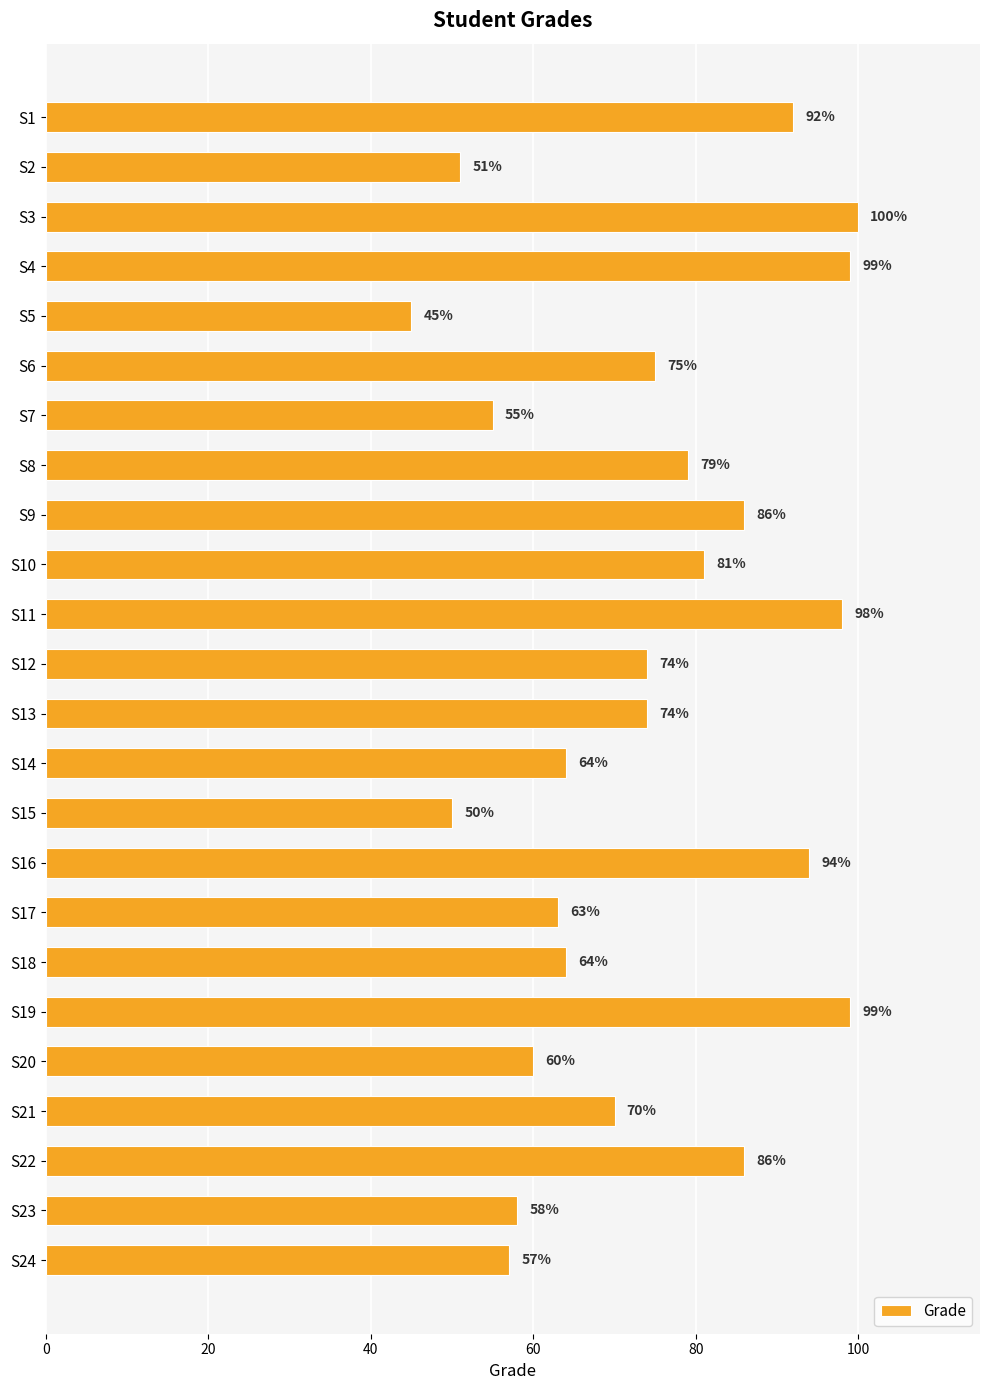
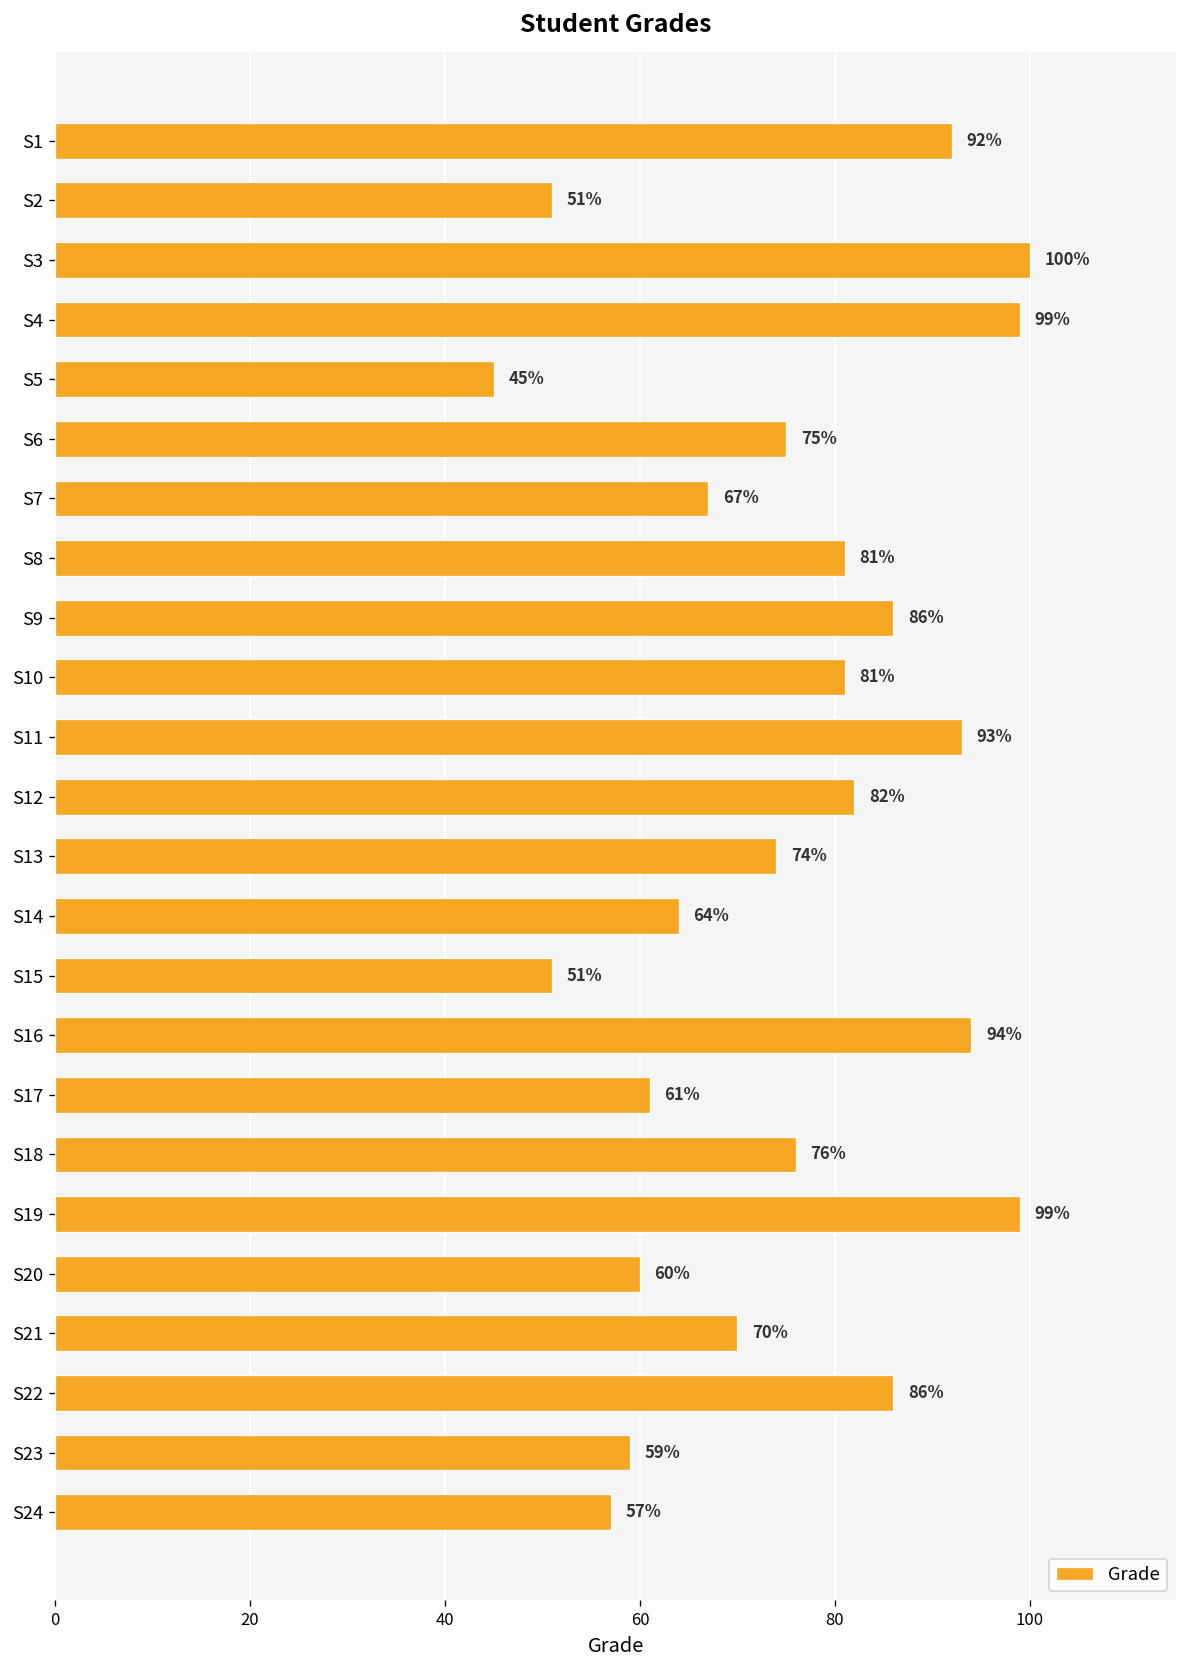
  {
    "S1": "92%",
    "S2": "51%",
    "S3": "100%",
    "S4": "99%",
    "S5": "45%",
    "S6": "75%",
-   "S7": "55%",
-   "S8": "79%",
+   "S7": "67%",
+   "S8": "81%",
    "S9": "86%",
    "S10": "81%",
-   "S11": "98%",
-   "S12": "74%",
+   "S11": "93%",
+   "S12": "82%",
    "S13": "74%",
    "S14": "64%",
-   "S15": "50%",
+   "S15": "51%",
    "S16": "94%",
-   "S17": "63%",
-   "S18": "64%",
+   "S17": "61%",
+   "S18": "76%",
    "S19": "99%",
    "S20": "60%",
    "S21": "70%",
    "S22": "86%",
-   "S23": "58%",
+   "S23": "59%",
    "S24": "57%"
  }
